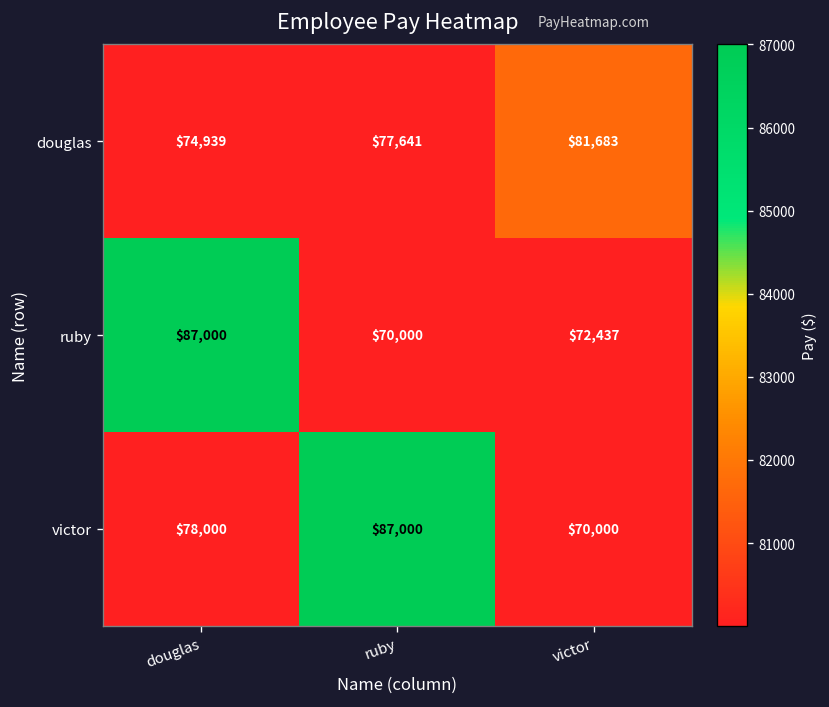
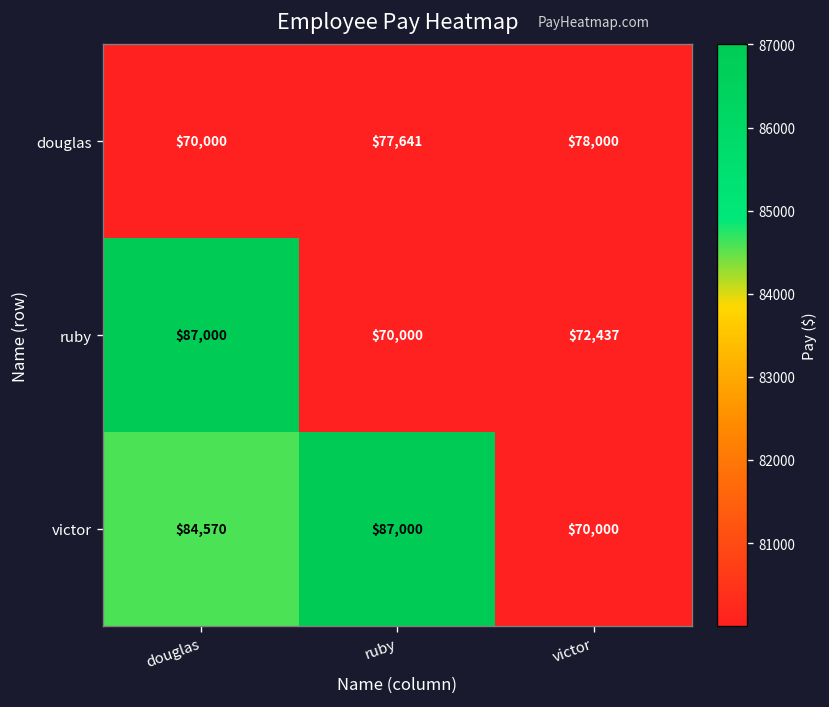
  {
    "douglas": {
-     "douglas": "$74,939",
+     "douglas": "$70,000",
      "ruby": "$77,641",
-     "victor": "$81,683"
+     "victor": "$78,000"
    },
    "ruby": {
      "douglas": "$87,000",
      "ruby": "$70,000",
      "victor": "$72,437"
    },
    "victor": {
-     "douglas": "$78,000",
+     "douglas": "$84,570",
      "ruby": "$87,000",
      "victor": "$70,000"
    }
  }
